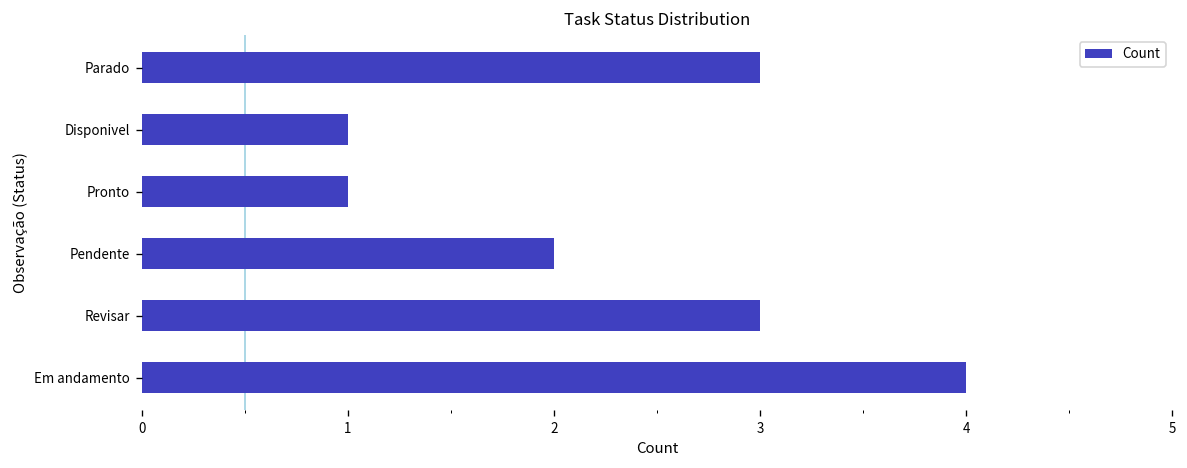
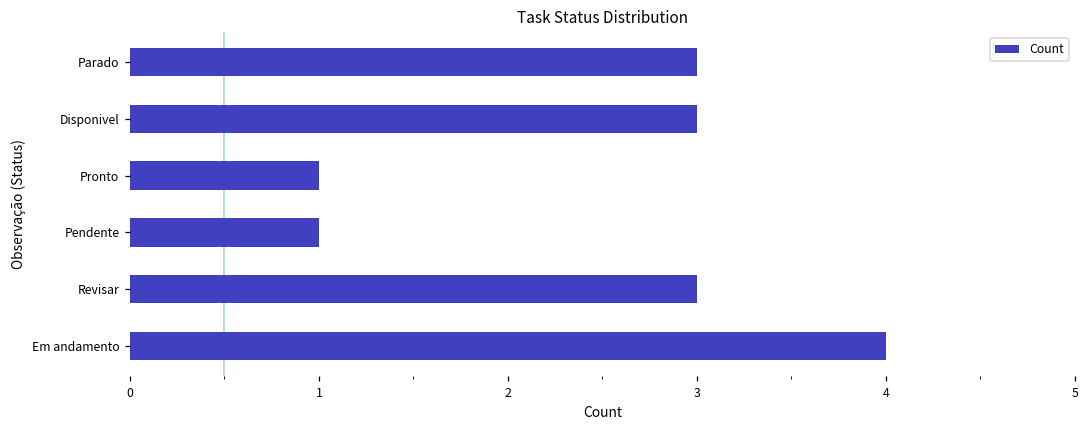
  {
    "Parado": 3,
-   "Disponivel": 1,
+   "Disponivel": 3,
    "Pronto": 1,
-   "Pendente": 2,
+   "Pendente": 1,
    "Revisar": 3,
    "Em andamento": 4
  }
